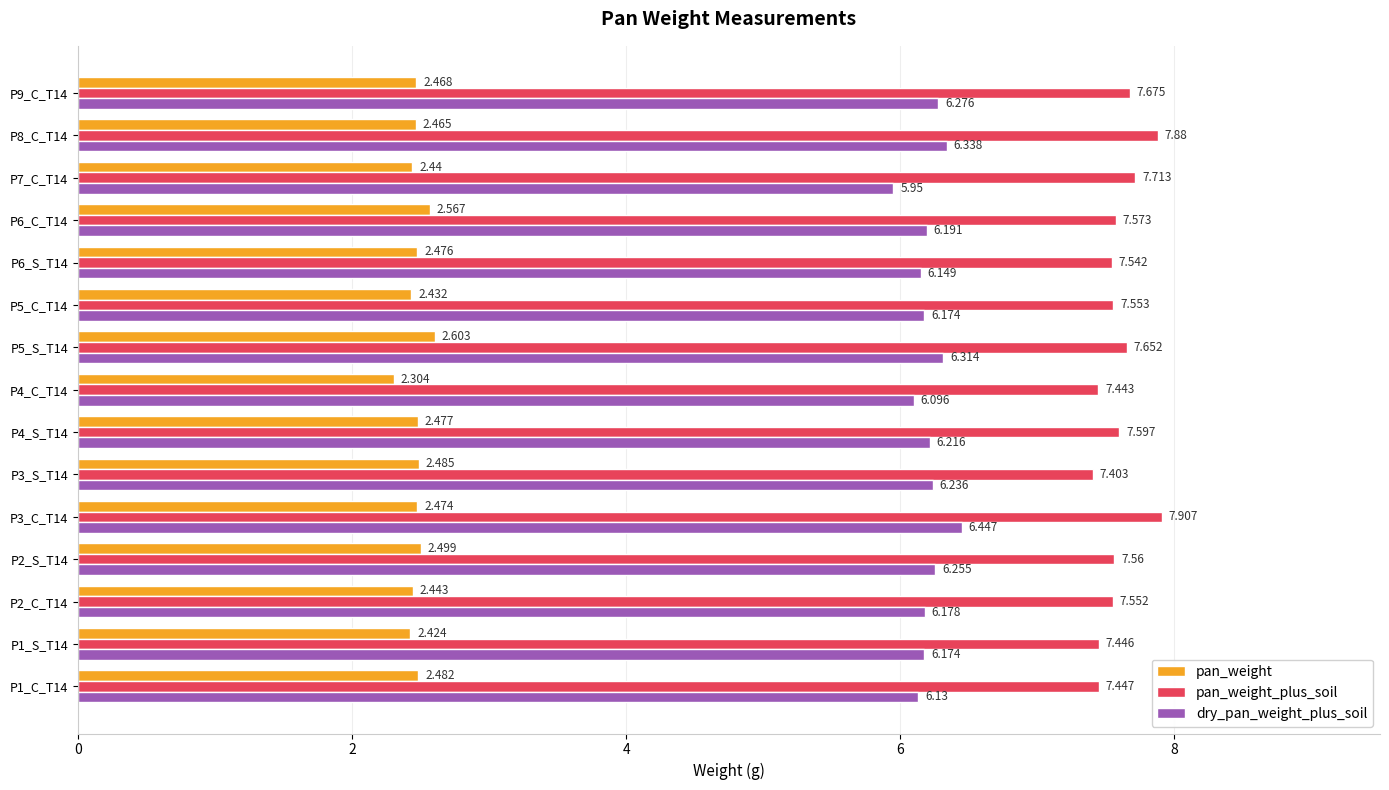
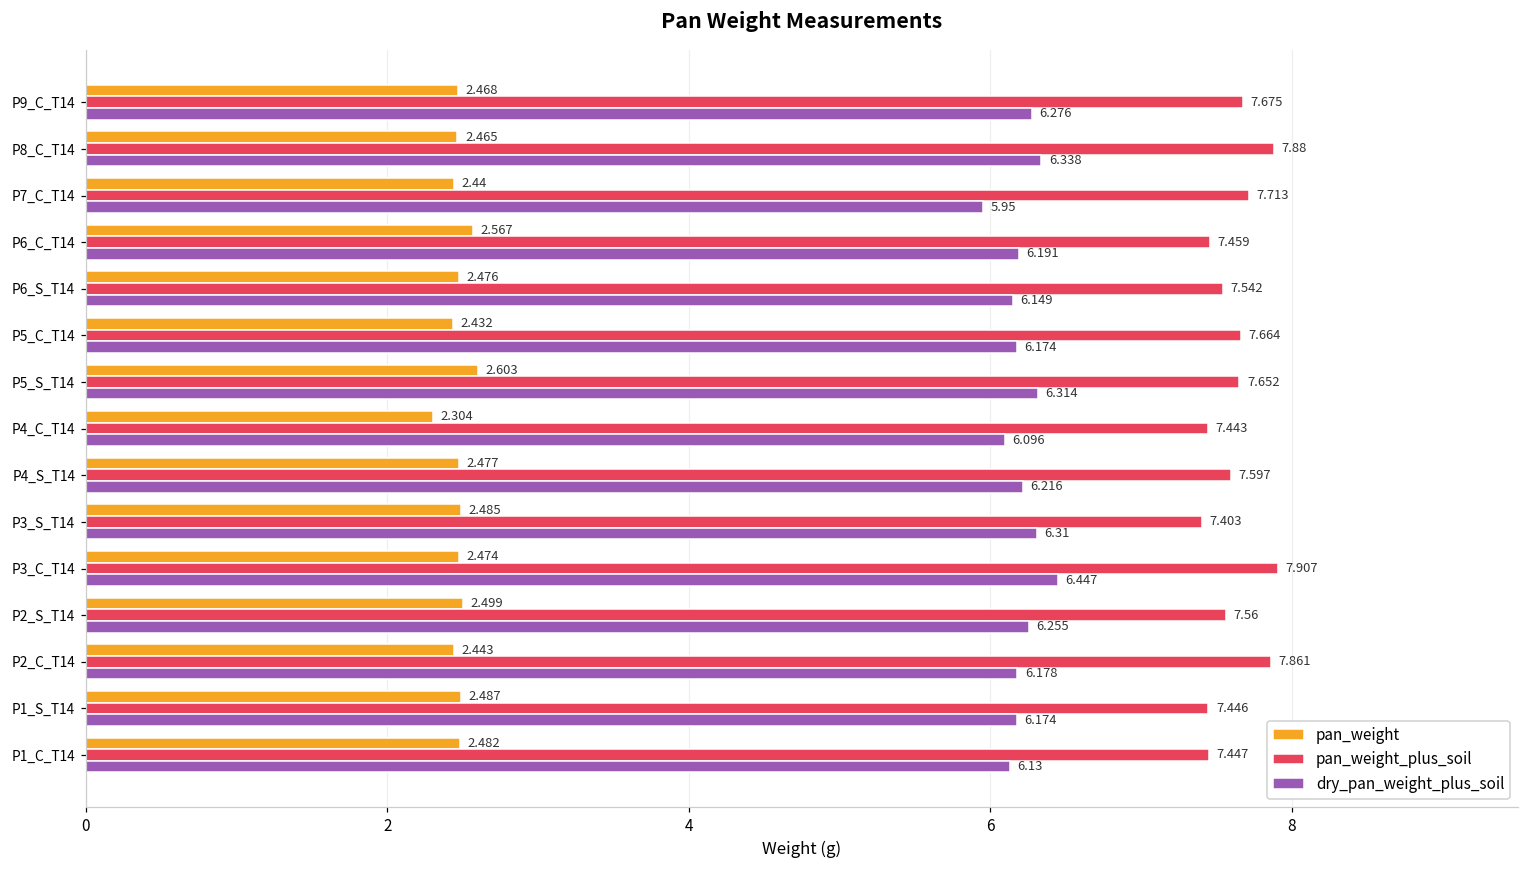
  {
    "pan_weight": {
      "P9_C_T14": 2.468,
      "P8_C_T14": 2.465,
      "P7_C_T14": 2.44,
      "P6_C_T14": 2.567,
      "P6_S_T14": 2.476,
      "P5_C_T14": 2.432,
      "P5_S_T14": 2.603,
      "P4_C_T14": 2.304,
      "P4_S_T14": 2.477,
      "P3_S_T14": 2.485,
      "P3_C_T14": 2.474,
      "P2_S_T14": 2.499,
      "P2_C_T14": 2.443,
-     "P1_S_T14": 2.424,
+     "P1_S_T14": 2.487,
      "P1_C_T14": 2.482
    },
    "pan_weight_plus_soil": {
      "P9_C_T14": 7.675,
      "P8_C_T14": 7.88,
      "P7_C_T14": 7.713,
-     "P6_C_T14": 7.573,
+     "P6_C_T14": 7.459,
      "P6_S_T14": 7.542,
-     "P5_C_T14": 7.553,
+     "P5_C_T14": 7.664,
      "P5_S_T14": 7.652,
      "P4_C_T14": 7.443,
      "P4_S_T14": 7.597,
      "P3_S_T14": 7.403,
      "P3_C_T14": 7.907,
      "P2_S_T14": 7.56,
-     "P2_C_T14": 7.552,
+     "P2_C_T14": 7.861,
      "P1_S_T14": 7.446,
      "P1_C_T14": 7.447
    },
    "dry_pan_weight_plus_soil": {
      "P9_C_T14": 6.276,
      "P8_C_T14": 6.338,
      "P7_C_T14": 5.95,
      "P6_C_T14": 6.191,
      "P6_S_T14": 6.149,
      "P5_C_T14": 6.174,
      "P5_S_T14": 6.314,
      "P4_C_T14": 6.096,
      "P4_S_T14": 6.216,
-     "P3_S_T14": 6.236,
+     "P3_S_T14": 6.31,
      "P3_C_T14": 6.447,
      "P2_S_T14": 6.255,
      "P2_C_T14": 6.178,
      "P1_S_T14": 6.174,
      "P1_C_T14": 6.13
    }
  }
